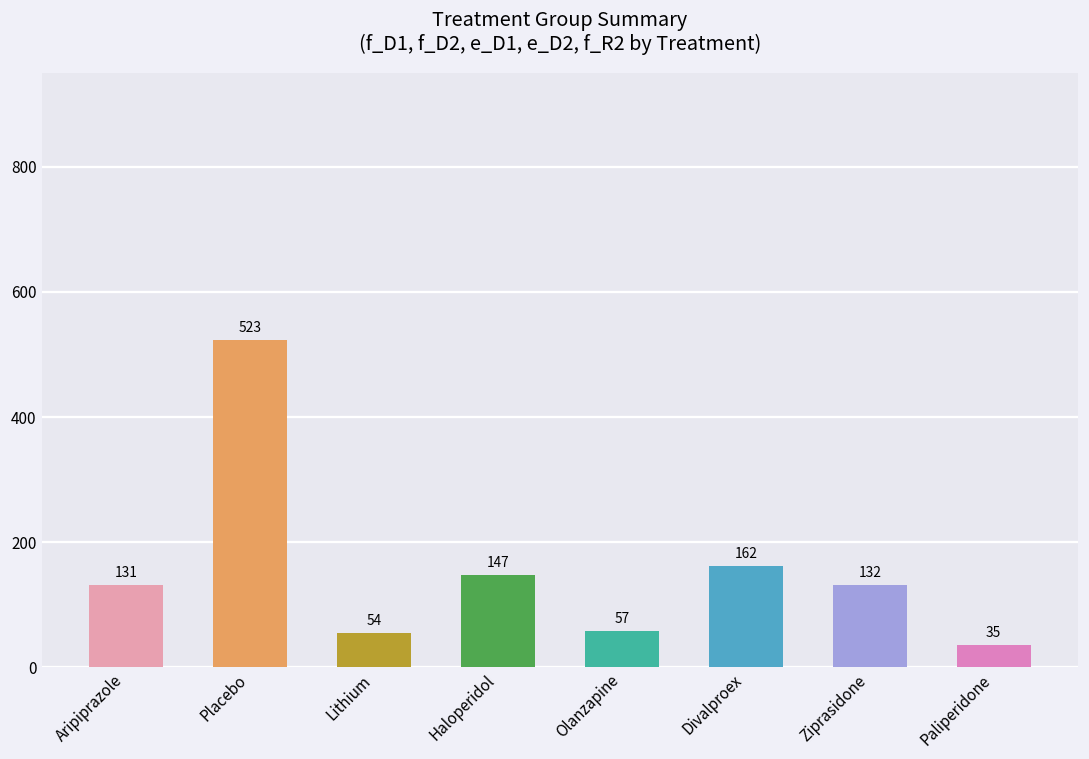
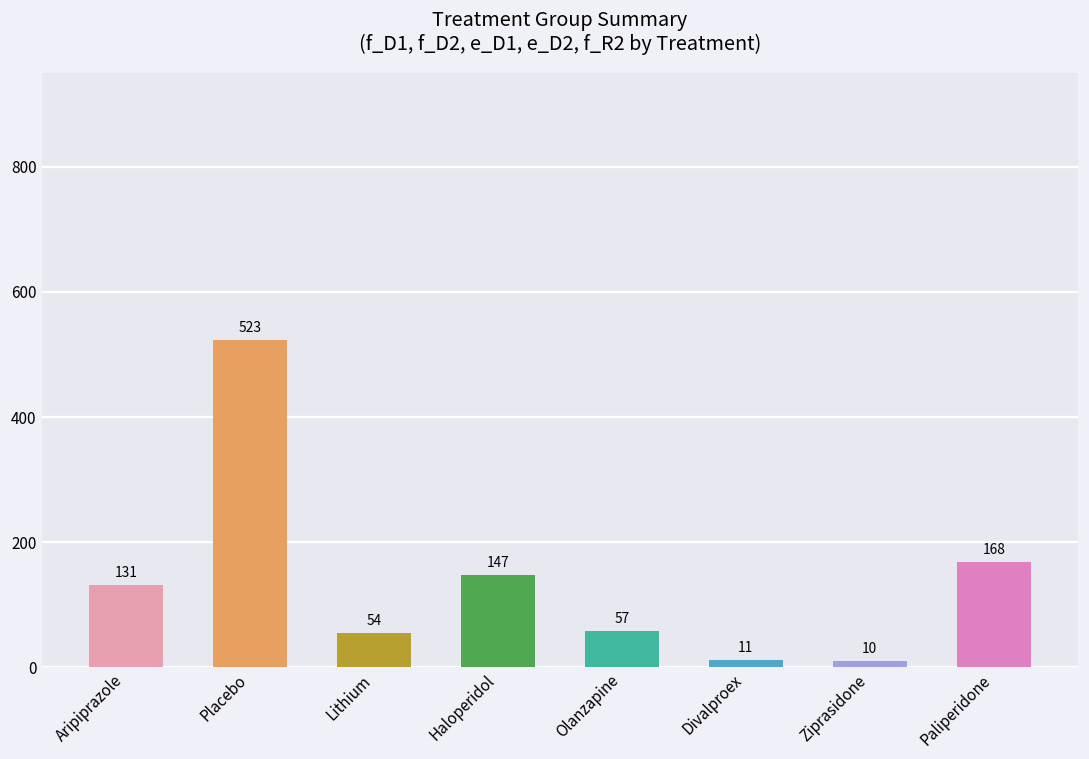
  {
    "Aripiprazole": 131,
    "Placebo": 523,
    "Lithium": 54,
    "Haloperidol": 147,
    "Olanzapine": 57,
-   "Divalproex": 162,
-   "Ziprasidone": 132,
-   "Paliperidone": 35
+   "Divalproex": 11,
+   "Ziprasidone": 10,
+   "Paliperidone": 168
  }
